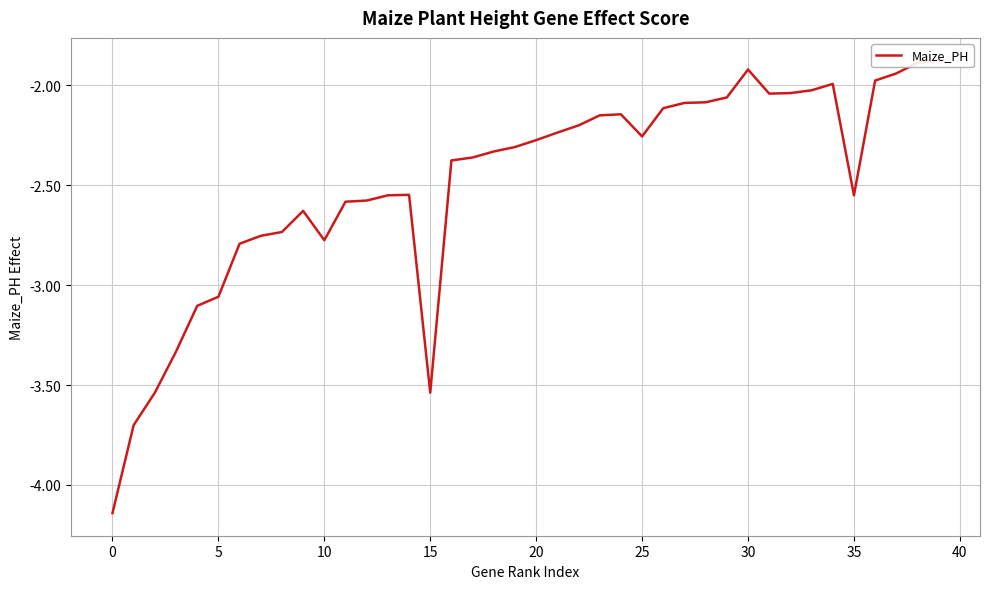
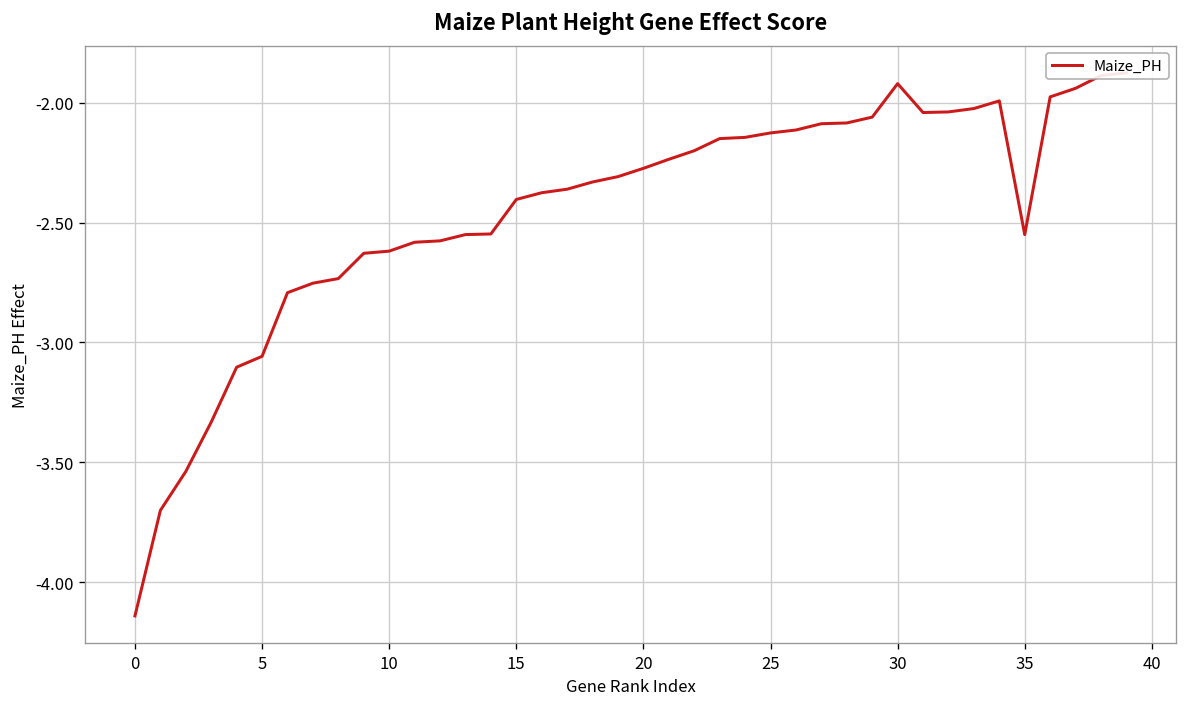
  {
    "0": -4.14,
    "5": -3.06,
-   "10": -2.77,
-   "15": -3.54,
+   "10": -2.62,
+   "15": -2.40,
    "20": -2.27,
-   "25": -2.26,
+   "25": -2.13,
    "30": -1.92,
    "35": -2.55
  }
